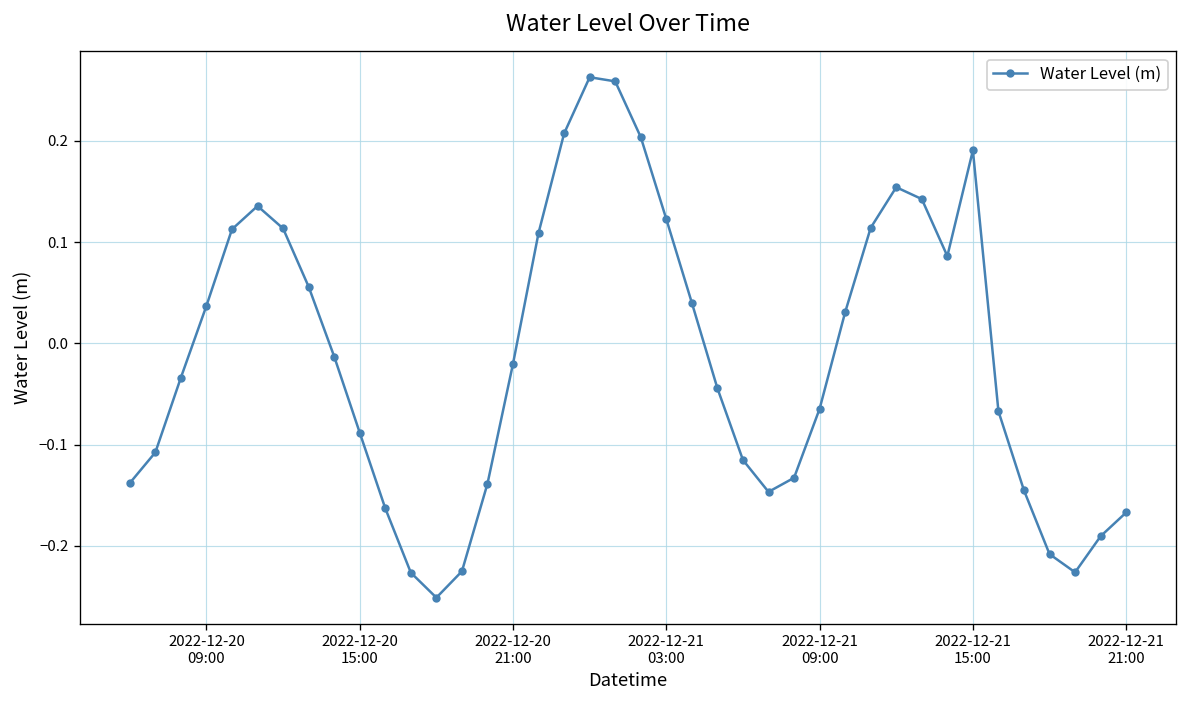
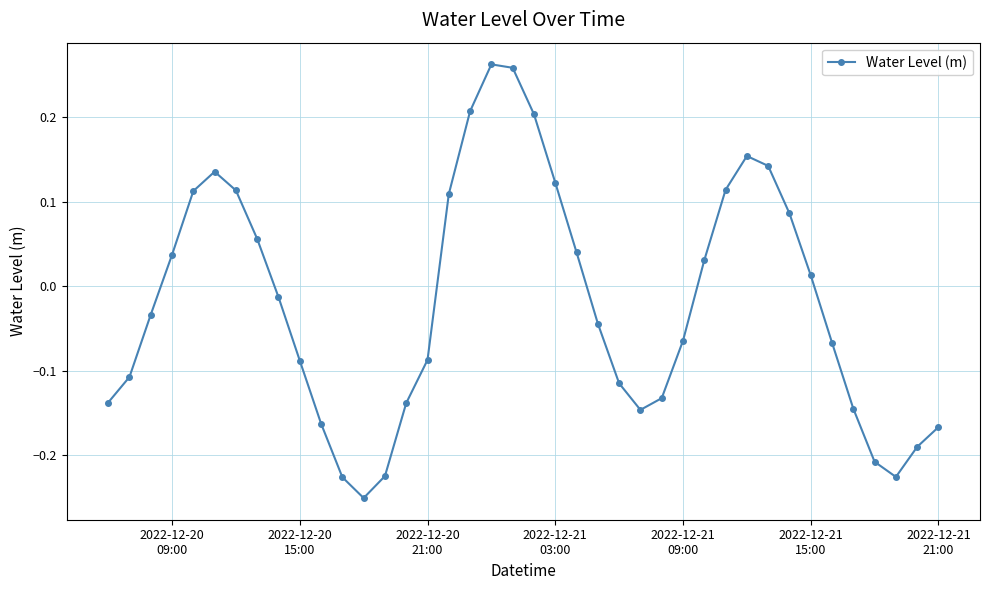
  {
    "2022-12-20 09:00": 0.04,
    "2022-12-20 15:00": -0.09,
-   "2022-12-20 21:00": -0.02,
+   "2022-12-20 21:00": -0.09,
    "2022-12-21 03:00": 0.12,
    "2022-12-21 09:00": -0.06,
-   "2022-12-21 15:00": 0.19,
+   "2022-12-21 15:00": 0.01,
    "2022-12-21 21:00": -0.17
  }
